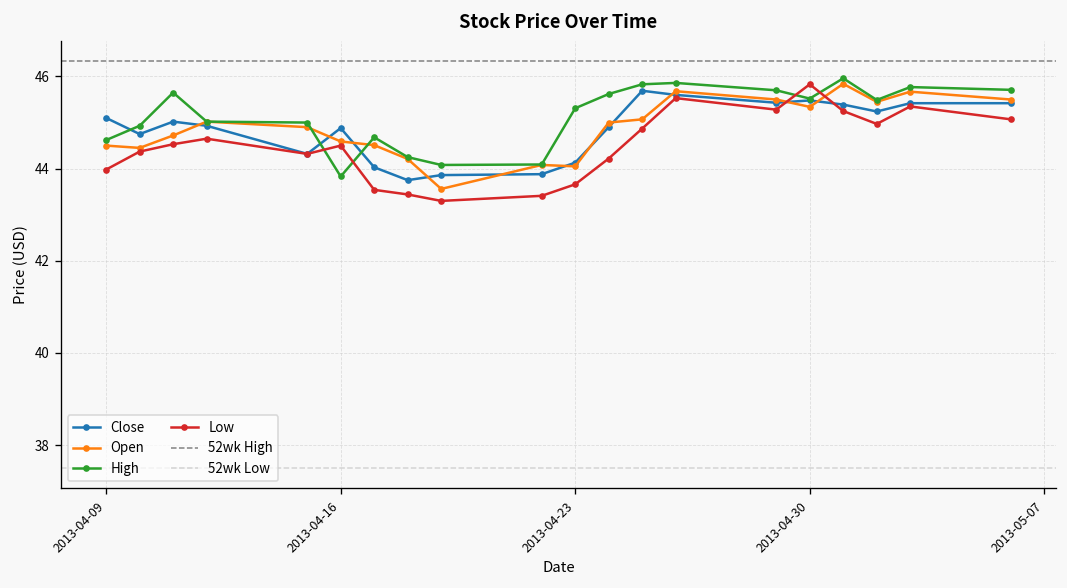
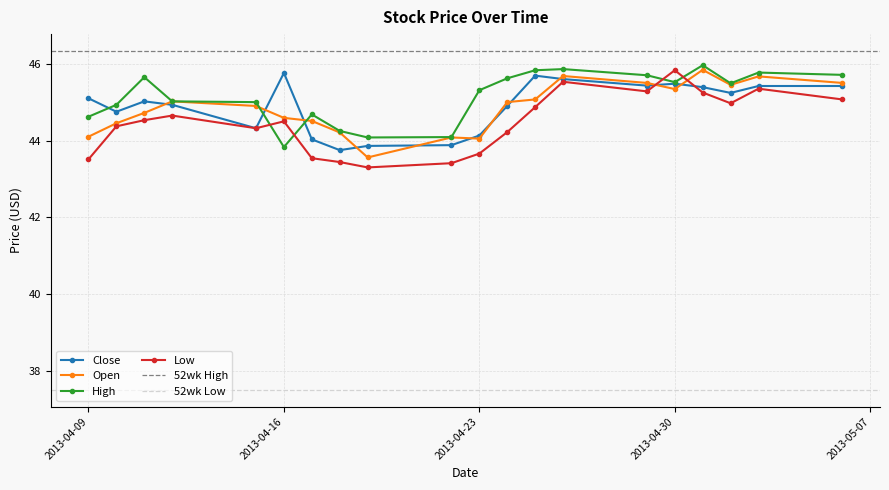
  {
    "Close": {
      "2013-04-09": 45.1,
-     "2013-04-16": 44.9,
+     "2013-04-16": 45.8,
      "2013-04-23": 44.1
    },
    "Open": {
-     "2013-04-09": 44.5,
+     "2013-04-09": 44.1,
      "2013-04-16": 44.6,
      "2013-04-23": 44.1,
      "2013-04-30": 45.3
    },
    "High": {
      "2013-04-09": 44.6,
      "2013-04-16": 43.8,
      "2013-04-23": 45.3
    },
    "Low": {
-     "2013-04-09": 44.0,
+     "2013-04-09": 43.5,
      "2013-04-16": 44.5,
      "2013-04-23": 43.7,
      "2013-04-30": 45.8
    }
  }
